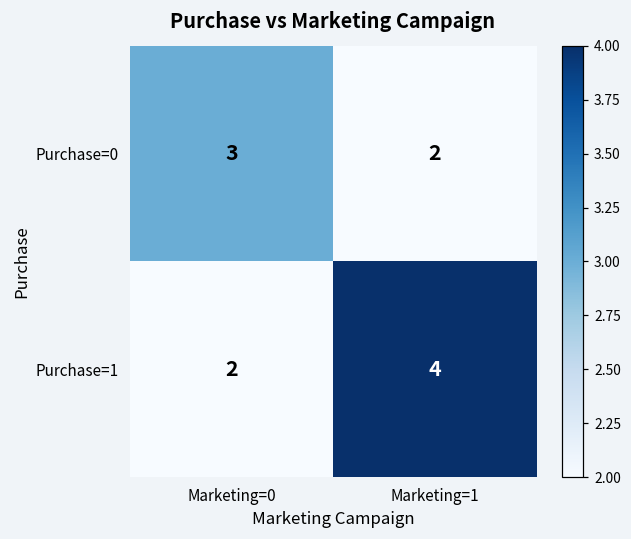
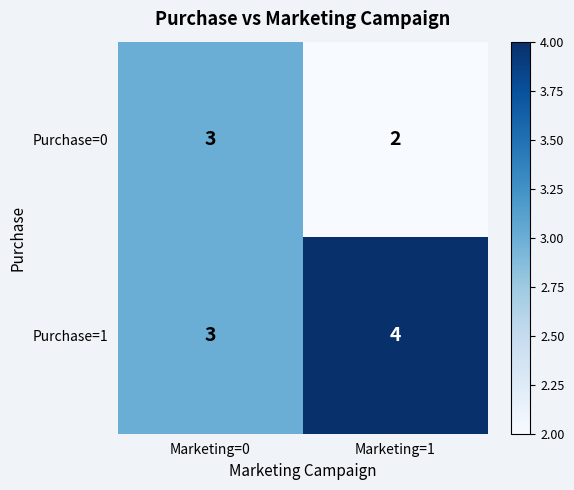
  {
    "Purchase=0": {
      "Marketing=0": 3,
      "Marketing=1": 2
    },
    "Purchase=1": {
-     "Marketing=0": 2,
+     "Marketing=0": 3,
      "Marketing=1": 4
    }
  }
